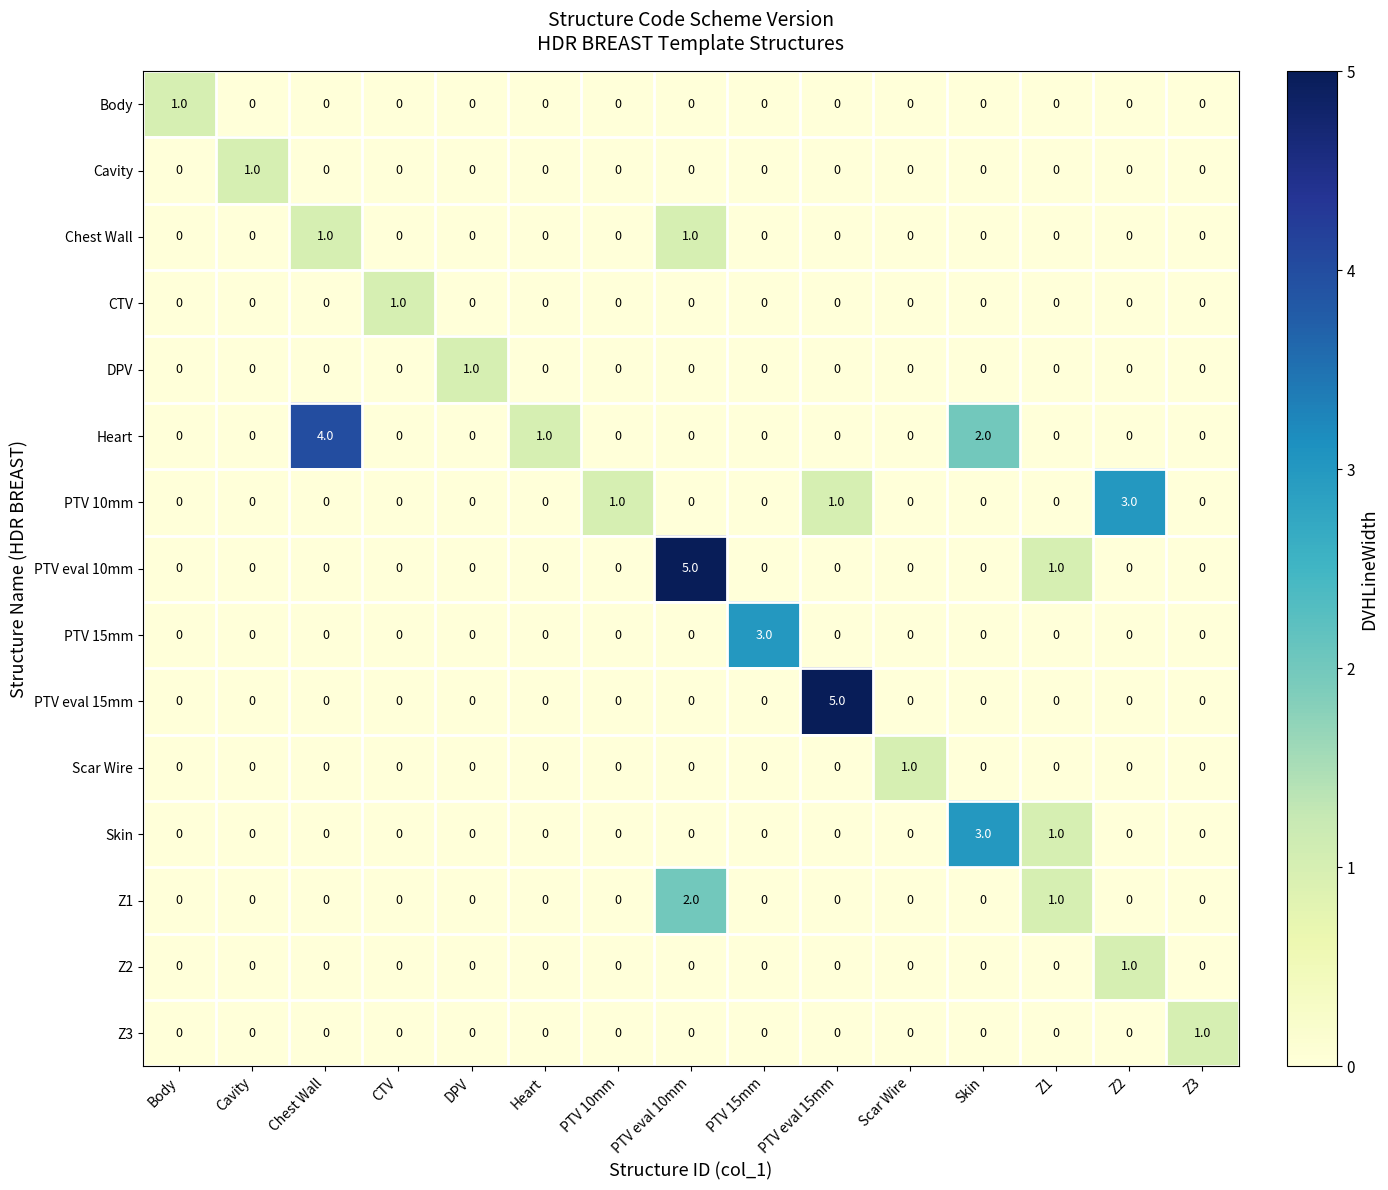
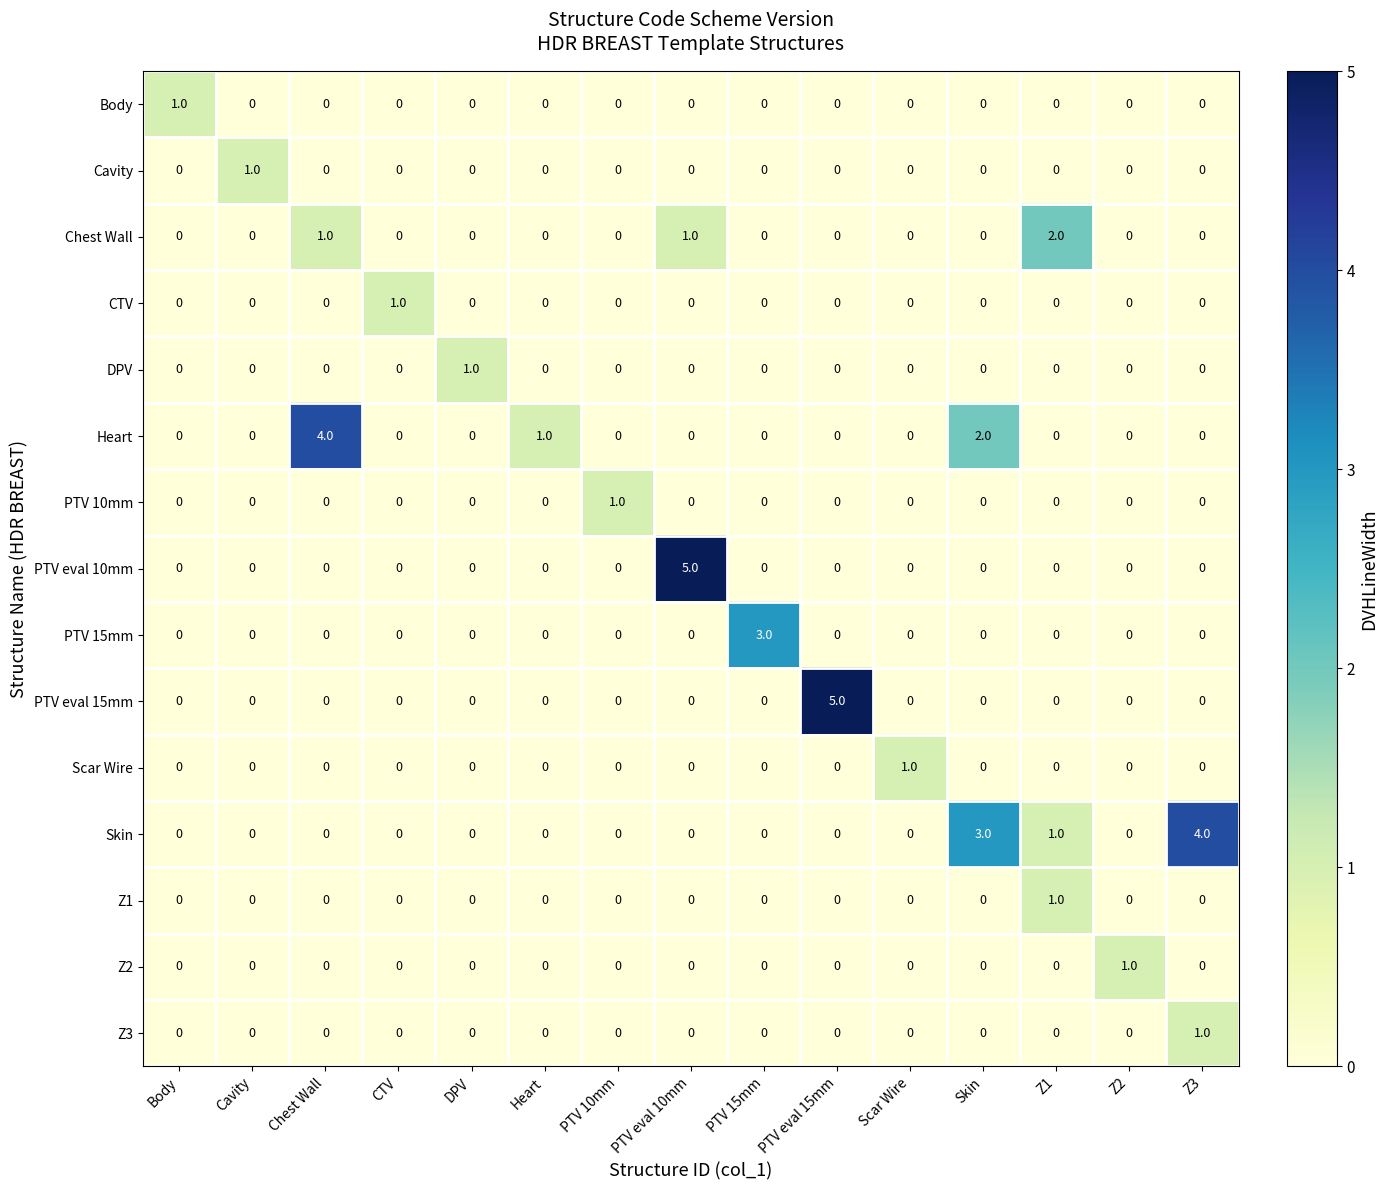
  {
    "Chest Wall": {
      "Body": 0,
      "Cavity": 0,
      "Chest Wall": 1.0,
      "CTV": 0,
      "DPV": 0,
      "Heart": 0,
      "PTV 10mm": 0,
      "PTV eval 10mm": 1.0,
      "PTV 15mm": 0,
      "PTV eval 15mm": 0,
      "Scar Wire": 0,
      "Skin": 0,
-     "Z1": 0,
+     "Z1": 2.0,
      "Z2": 0,
      "Z3": 0
    },
    "PTV 10mm": {
      "Body": 0,
      "Cavity": 0,
      "Chest Wall": 0,
      "CTV": 0,
      "DPV": 0,
      "Heart": 0,
      "PTV 10mm": 1.0,
      "PTV eval 10mm": 0,
      "PTV 15mm": 0,
-     "PTV eval 15mm": 1.0,
+     "PTV eval 15mm": 0,
      "Scar Wire": 0,
      "Skin": 0,
      "Z1": 0,
-     "Z2": 3.0,
+     "Z2": 0,
      "Z3": 0
    },
    "PTV eval 10mm": {
      "Body": 0,
      "Cavity": 0,
      "Chest Wall": 0,
      "CTV": 0,
      "DPV": 0,
      "Heart": 0,
      "PTV 10mm": 0,
      "PTV eval 10mm": 5.0,
      "PTV 15mm": 0,
      "PTV eval 15mm": 0,
      "Scar Wire": 0,
      "Skin": 0,
-     "Z1": 1.0,
+     "Z1": 0,
      "Z2": 0,
      "Z3": 0
    },
    "Skin": {
      "Body": 0,
      "Cavity": 0,
      "Chest Wall": 0,
      "CTV": 0,
      "DPV": 0,
      "Heart": 0,
      "PTV 10mm": 0,
      "PTV eval 10mm": 0,
      "PTV 15mm": 0,
      "PTV eval 15mm": 0,
      "Scar Wire": 0,
      "Skin": 3.0,
      "Z1": 1.0,
      "Z2": 0,
-     "Z3": 0
+     "Z3": 4.0
    },
    "Z1": {
      "Body": 0,
      "Cavity": 0,
      "Chest Wall": 0,
      "CTV": 0,
      "DPV": 0,
      "Heart": 0,
      "PTV 10mm": 0,
-     "PTV eval 10mm": 2.0,
+     "PTV eval 10mm": 0,
      "PTV 15mm": 0,
      "PTV eval 15mm": 0,
      "Scar Wire": 0,
      "Skin": 0,
      "Z1": 1.0,
      "Z2": 0,
      "Z3": 0
    }
  }
